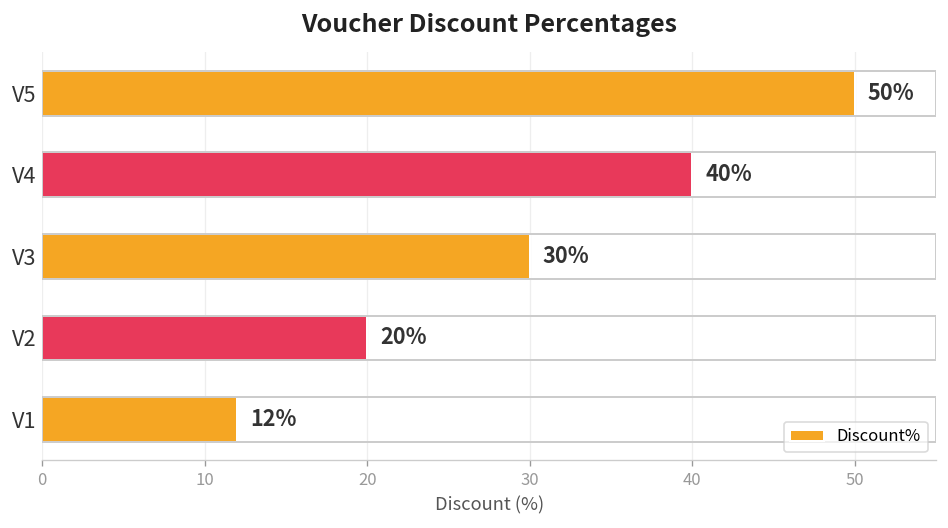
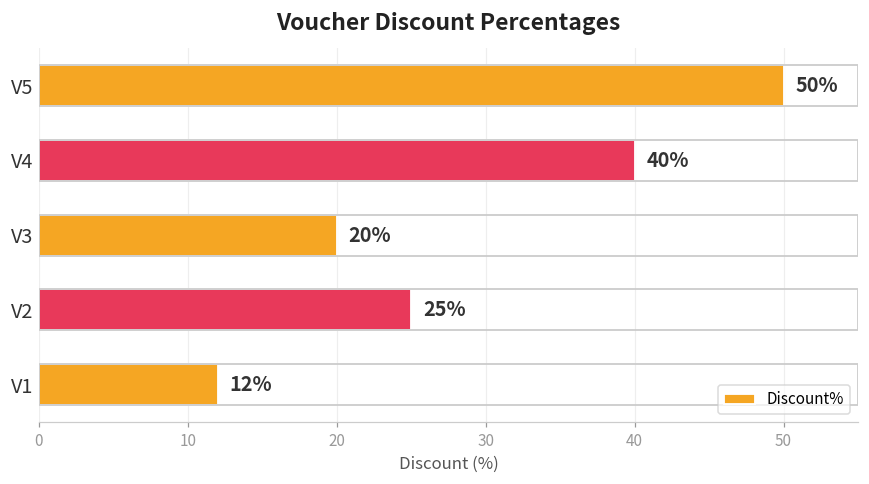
  {
    "V5": "50%",
    "V4": "40%",
-   "V3": "30%",
-   "V2": "20%",
+   "V3": "20%",
+   "V2": "25%",
    "V1": "12%"
  }
